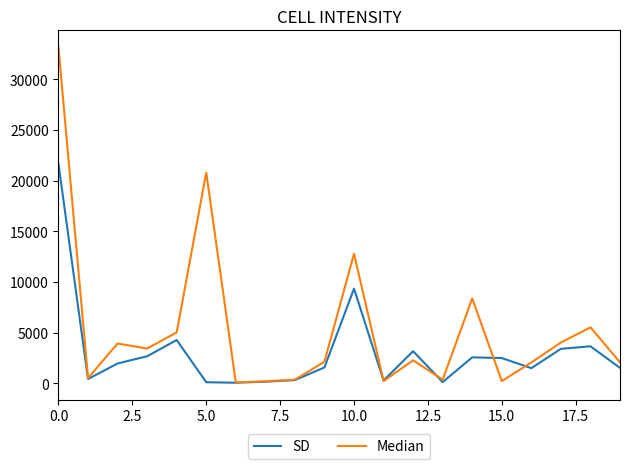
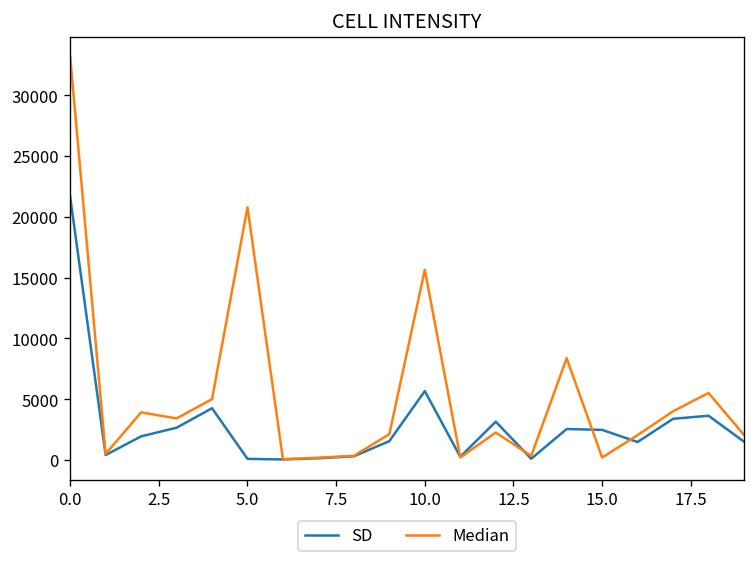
  {
    "SD": {
      "0.0": 21600,
      "5.0": 100,
-     "10.0": 9300,
+     "10.0": 5700,
      "15.0": 2500
    },
    "Median": {
      "0.0": 33200,
      "5.0": 20800,
-     "10.0": 12800,
+     "10.0": 15700,
      "15.0": 200
    }
  }
